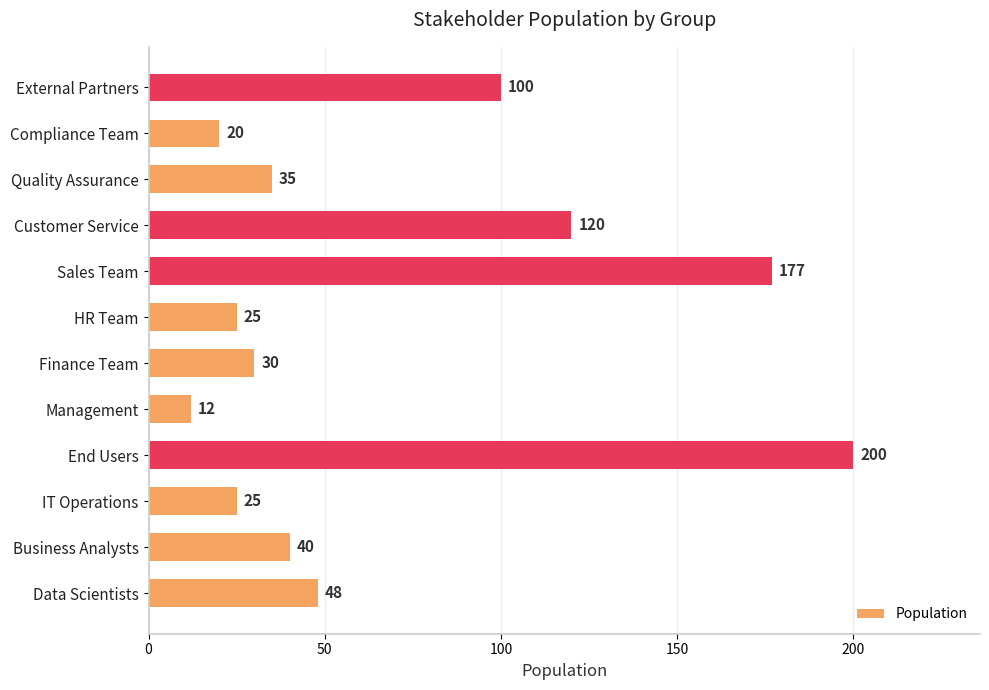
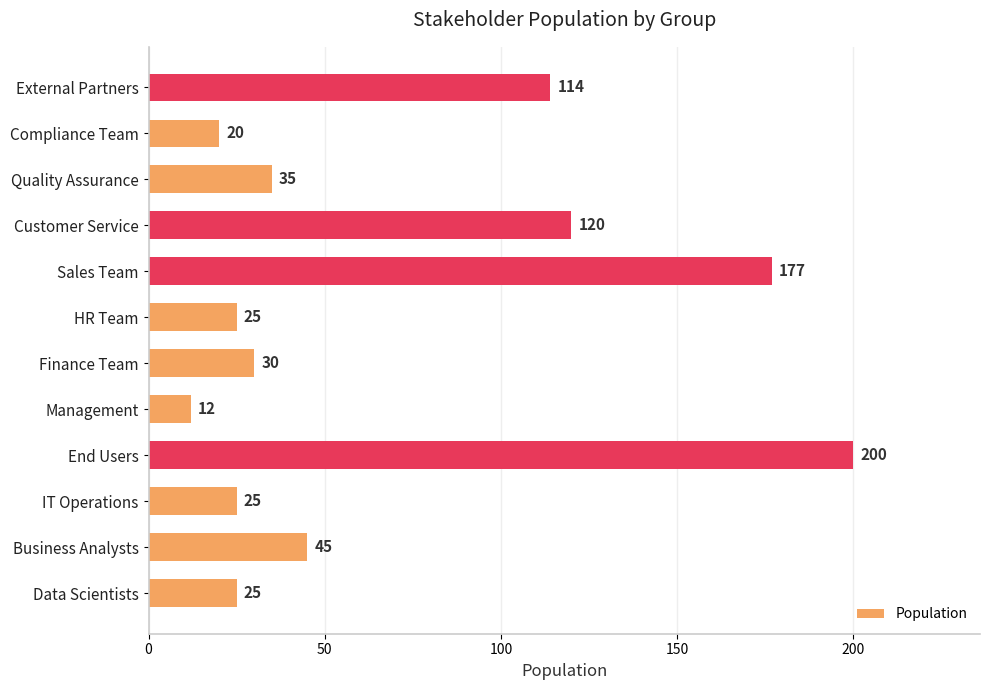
  {
-   "External Partners": 100,
+   "External Partners": 114,
    "Compliance Team": 20,
    "Quality Assurance": 35,
    "Customer Service": 120,
    "Sales Team": 177,
    "HR Team": 25,
    "Finance Team": 30,
    "Management": 12,
    "End Users": 200,
    "IT Operations": 25,
-   "Business Analysts": 40,
-   "Data Scientists": 48
+   "Business Analysts": 45,
+   "Data Scientists": 25
  }
